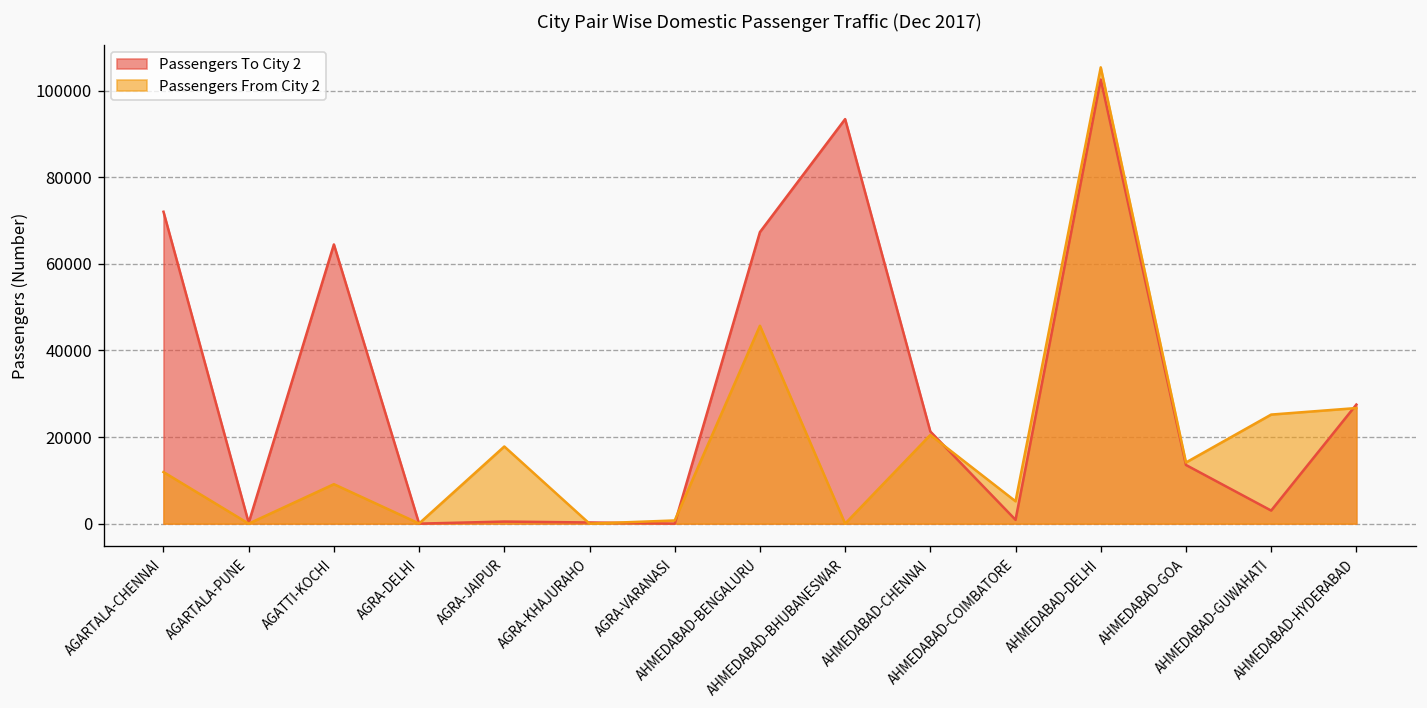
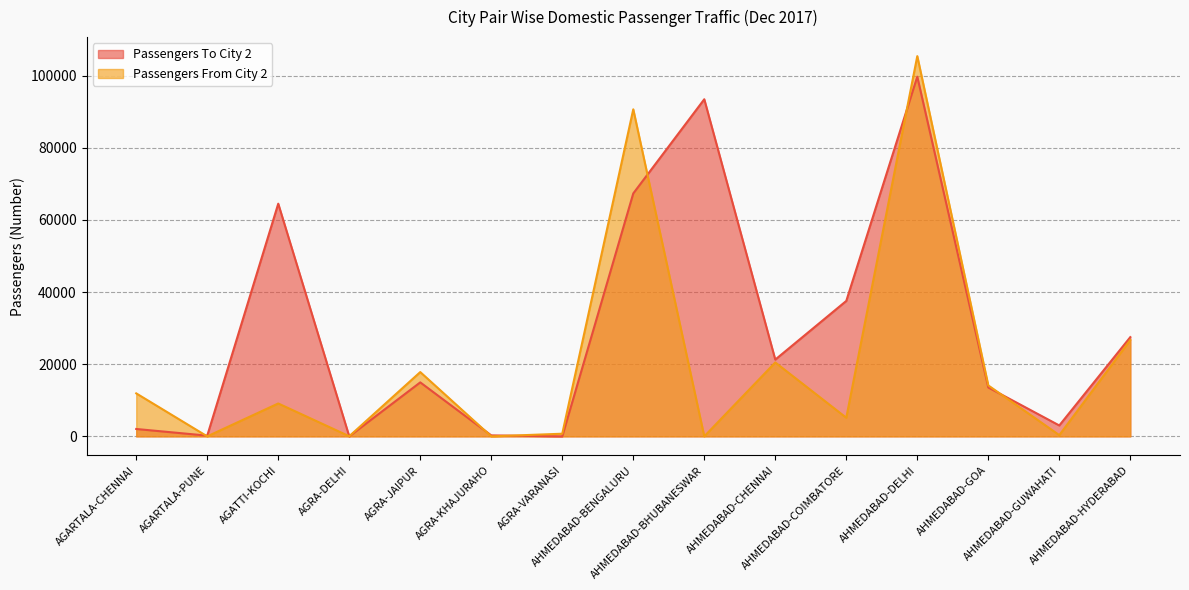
  {
    "Passengers To City 2": {
-     "AGARTALA-CHENNAI": 72000,
+     "AGARTALA-CHENNAI": 2000,
      "AGATTI-KOCHI": 64000,
-     "AGRA-JAIPUR": 0,
+     "AGRA-JAIPUR": 15000,
      "AGRA-VARANASI": 0,
      "AHMEDABAD-BENGALURU": 67000,
      "AHMEDABAD-BHUBANESWAR": 93000,
      "AHMEDABAD-CHENNAI": 21000,
-     "AHMEDABAD-COIMBATORE": 1000,
-     "AHMEDABAD-DELHI": 103000,
+     "AHMEDABAD-COIMBATORE": 38000,
+     "AHMEDABAD-DELHI": 100000,
      "AHMEDABAD-GUWAHATI": 3000,
      "AHMEDABAD-HYDERABAD": 28000
    },
    "Passengers From City 2": {
      "AGARTALA-CHENNAI": 12000,
      "AGATTI-KOCHI": 9000,
      "AGRA-JAIPUR": 18000,
      "AGRA-VARANASI": 1000,
-     "AHMEDABAD-BENGALURU": 46000,
+     "AHMEDABAD-BENGALURU": 91000,
      "AHMEDABAD-BHUBANESWAR": 0,
      "AHMEDABAD-CHENNAI": 20000,
      "AHMEDABAD-COIMBATORE": 5000,
      "AHMEDABAD-DELHI": 105000,
-     "AHMEDABAD-GUWAHATI": 25000,
+     "AHMEDABAD-GUWAHATI": 0,
      "AHMEDABAD-HYDERABAD": 27000
    }
  }
